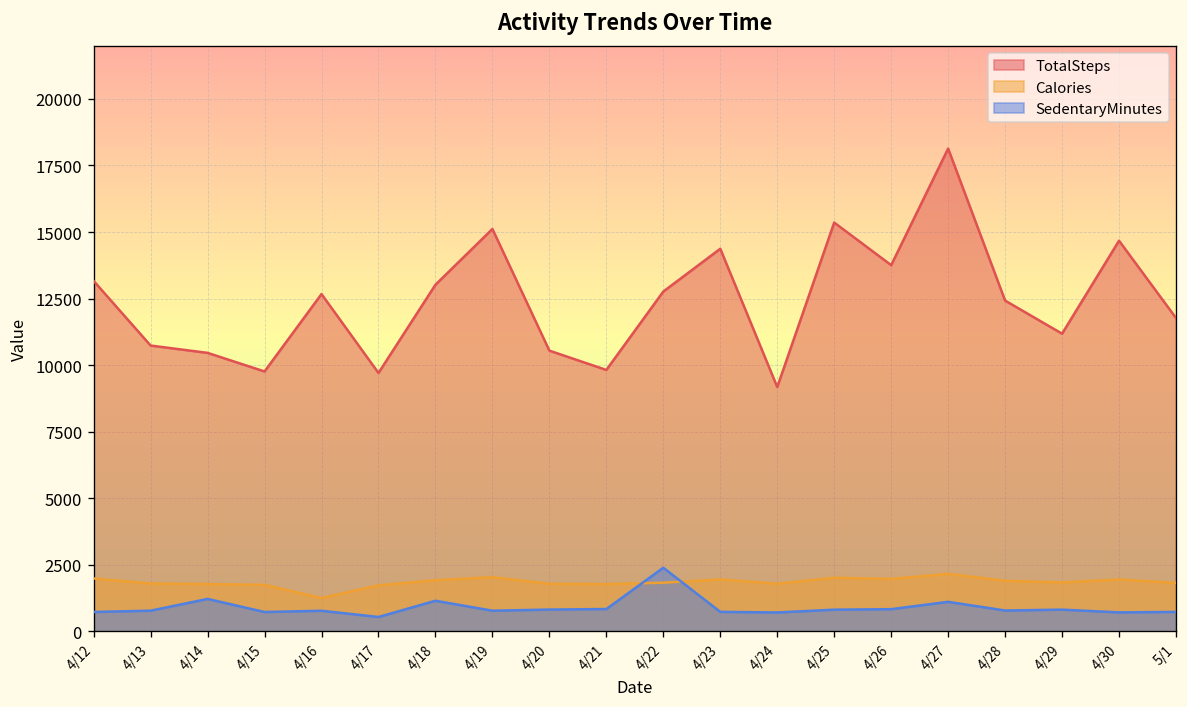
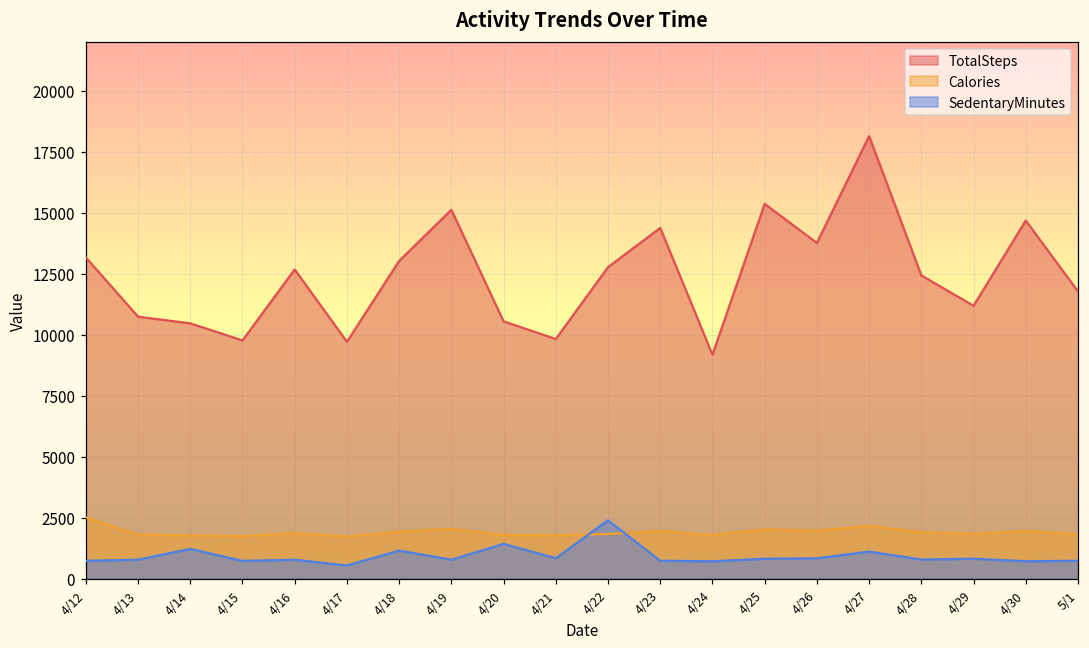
  {
    "TotalSteps": {
      "4/12": 13200,
      "4/13": 10700,
      "4/14": 10500,
      "4/15": 9800,
      "4/16": 12700,
      "4/17": 9700,
      "4/18": 13000,
      "4/19": 15100,
      "4/20": 10500,
      "4/21": 9800,
      "4/22": 12800,
      "4/23": 14400,
      "4/24": 9200,
      "4/25": 15400,
      "4/26": 13800,
      "4/27": 18100,
      "4/28": 12400,
      "4/29": 11200,
      "4/30": 14700,
      "5/1": 11800
    },
    "Calories": {
-     "4/12": 2000,
+     "4/12": 2500,
      "4/13": 1800,
      "4/14": 1800,
      "4/15": 1700,
-     "4/16": 1300,
+     "4/16": 1900,
      "4/17": 1700,
      "4/18": 1900,
      "4/19": 2000,
      "4/20": 1800,
      "4/21": 1800,
      "4/22": 1800,
      "4/23": 1900,
      "4/24": 1800,
      "4/25": 2000,
      "4/26": 2000,
      "4/27": 2200,
      "4/28": 1900,
      "4/29": 1800,
      "4/30": 1900,
      "5/1": 1800
    },
    "SedentaryMinutes": {
      "4/12": 700,
      "4/13": 800,
      "4/14": 1200,
      "4/15": 700,
      "4/16": 800,
      "4/17": 500,
      "4/18": 1100,
      "4/19": 800,
-     "4/20": 800,
+     "4/20": 1400,
      "4/21": 800,
      "4/22": 2400,
      "4/23": 700,
      "4/24": 700,
      "4/25": 800,
      "4/26": 800,
      "4/27": 1100,
      "4/28": 800,
      "4/29": 800,
      "4/30": 700,
      "5/1": 700
    }
  }
